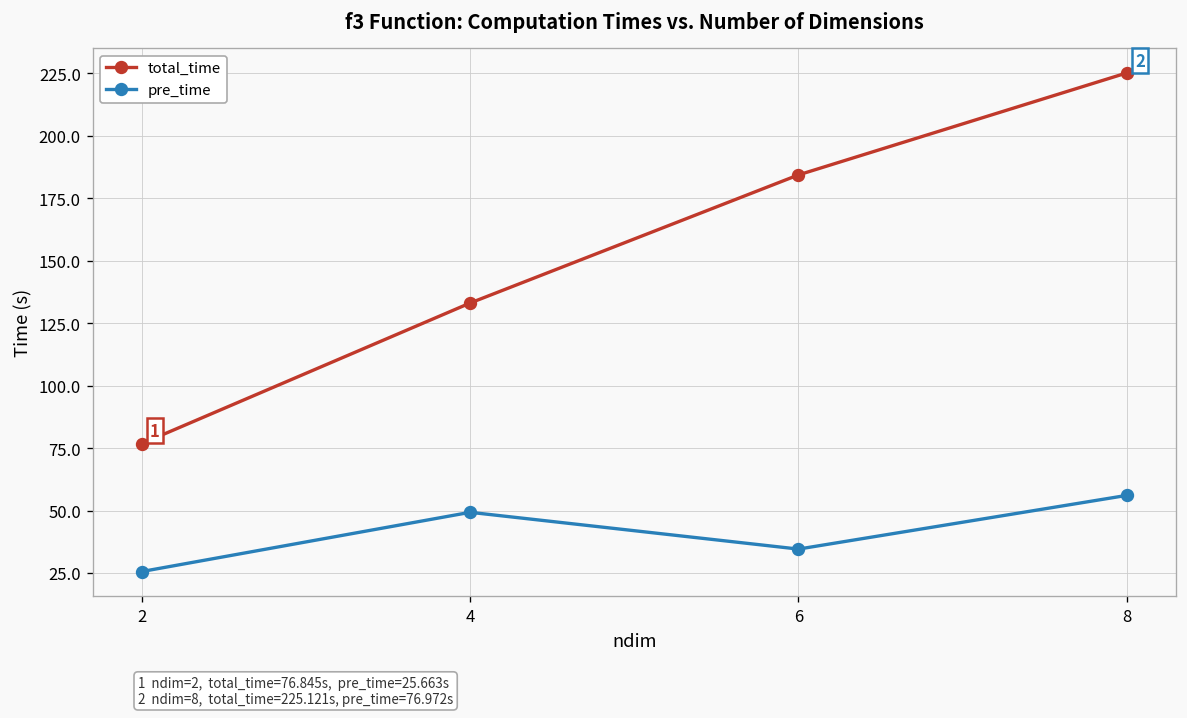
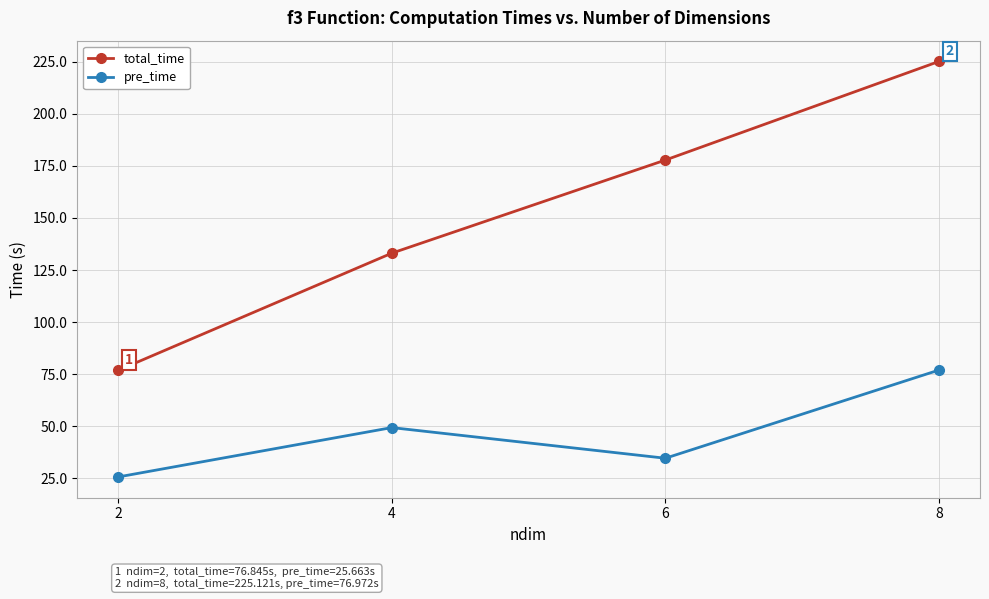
  {
    "total_time": {
      "4": 133,
-     "6": 184
+     "6": 178
    },
    "pre_time": {
      "2": 26,
      "4": 49,
      "6": 35,
-     "8": 56
+     "8": 77
    }
  }
